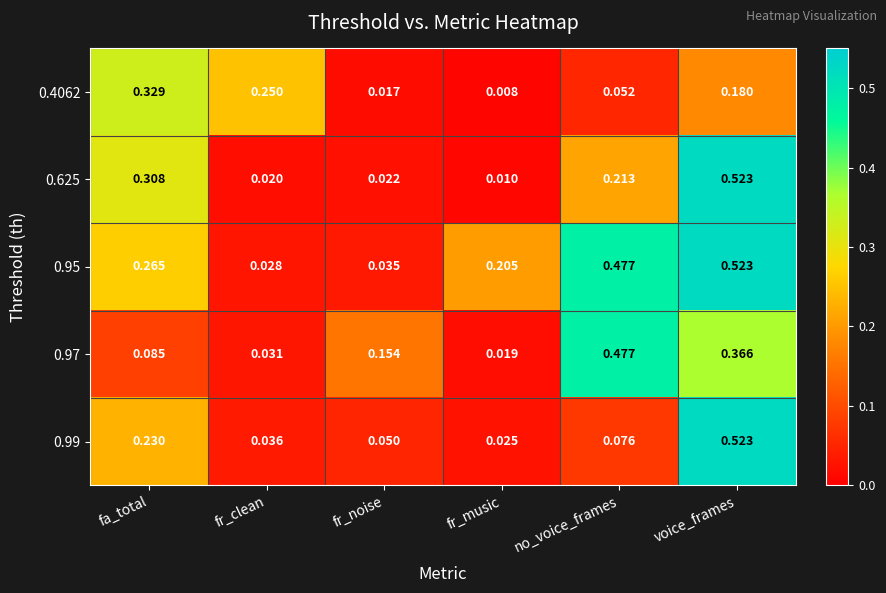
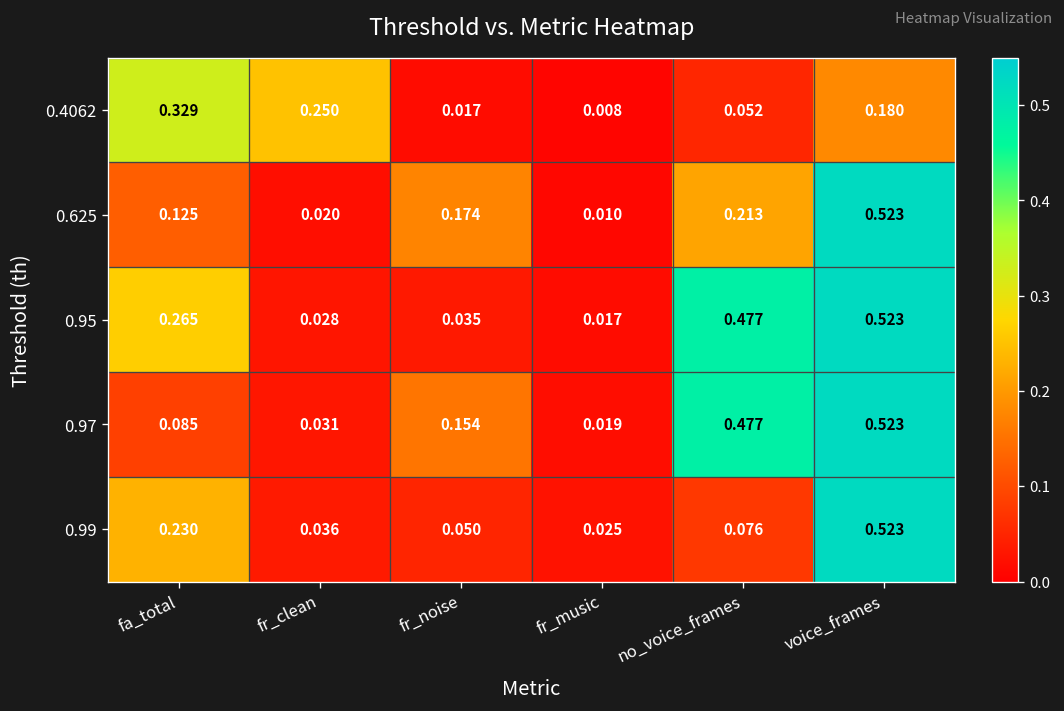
  {
    "0.4062": {
      "fa_total": 0.329,
      "fr_clean": 0.250,
      "fr_noise": 0.017,
      "fr_music": 0.008,
      "no_voice_frames": 0.052,
      "voice_frames": 0.180
    },
    "0.625": {
-     "fa_total": 0.308,
+     "fa_total": 0.125,
      "fr_clean": 0.020,
-     "fr_noise": 0.022,
+     "fr_noise": 0.174,
      "fr_music": 0.010,
      "no_voice_frames": 0.213,
      "voice_frames": 0.523
    },
    "0.95": {
      "fa_total": 0.265,
      "fr_clean": 0.028,
      "fr_noise": 0.035,
-     "fr_music": 0.205,
+     "fr_music": 0.017,
      "no_voice_frames": 0.477,
      "voice_frames": 0.523
    },
    "0.97": {
      "fa_total": 0.085,
      "fr_clean": 0.031,
      "fr_noise": 0.154,
      "fr_music": 0.019,
      "no_voice_frames": 0.477,
-     "voice_frames": 0.366
+     "voice_frames": 0.523
    },
    "0.99": {
      "fa_total": 0.230,
      "fr_clean": 0.036,
      "fr_noise": 0.050,
      "fr_music": 0.025,
      "no_voice_frames": 0.076,
      "voice_frames": 0.523
    }
  }
